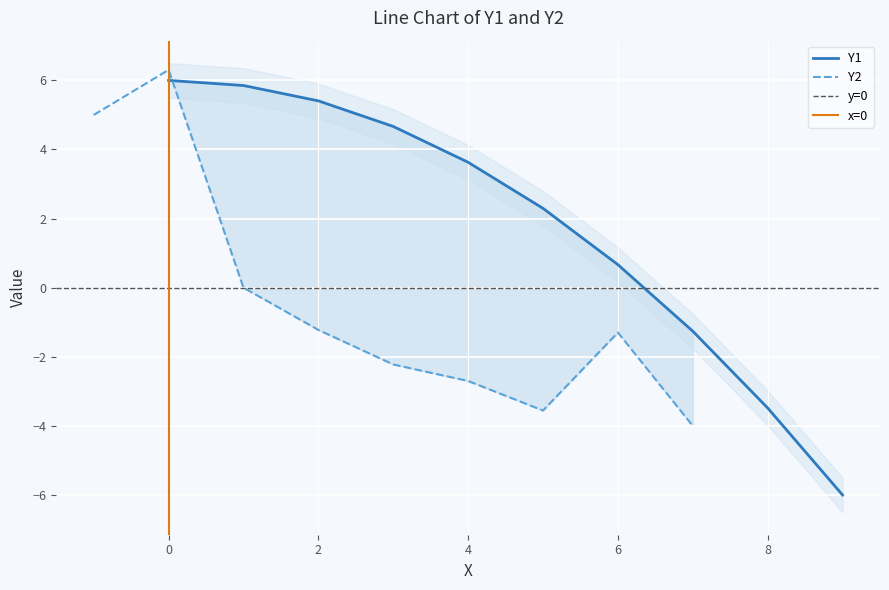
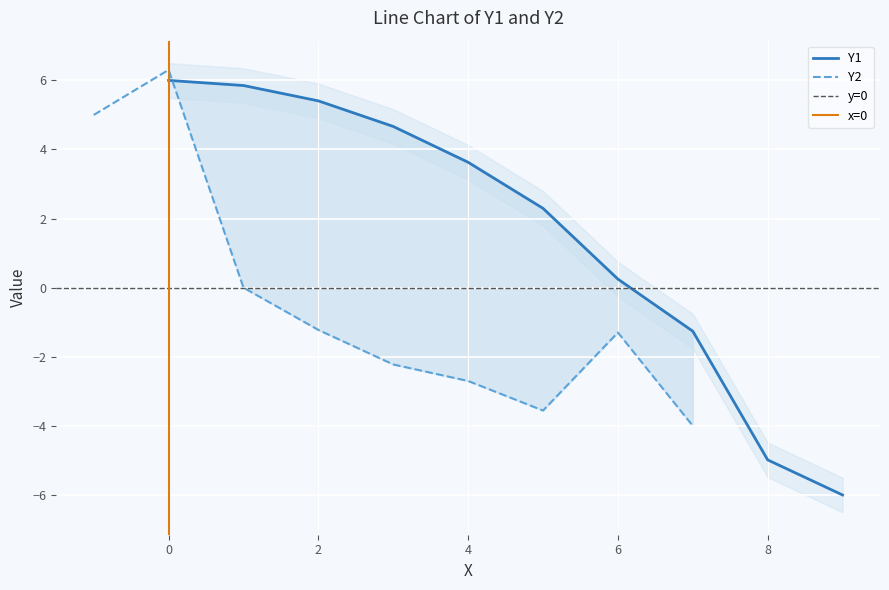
  {
    "Y1": {
      "0": 6.0,
-     "6": 0.7,
-     "8": -3.5
+     "6": 0.2,
+     "8": -5.0
    },
    "Y2": {
      "2": -1.2,
      "4": -2.7,
      "6": -1.3
    }
  }
